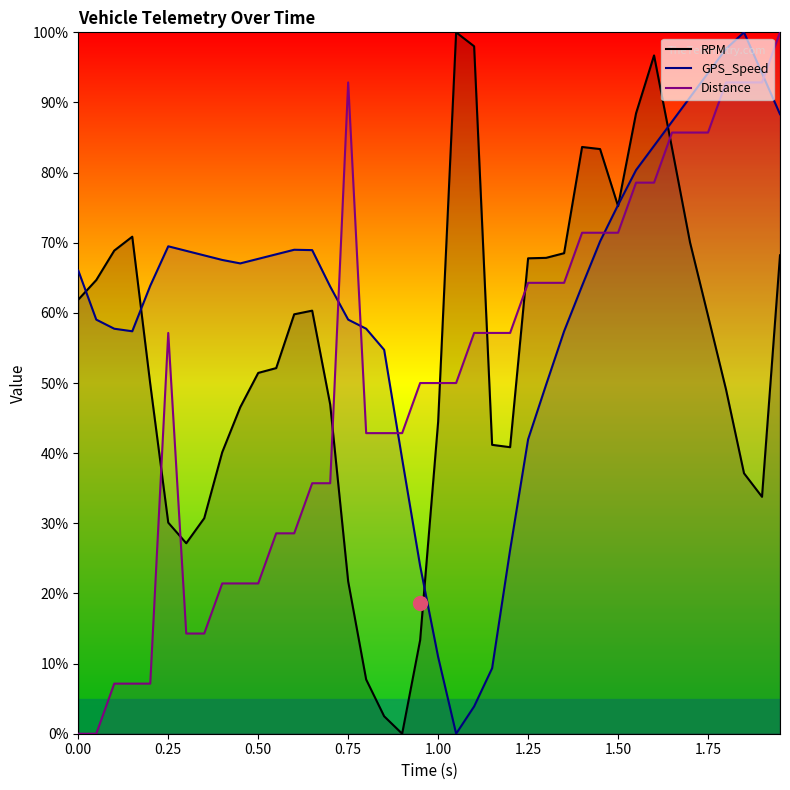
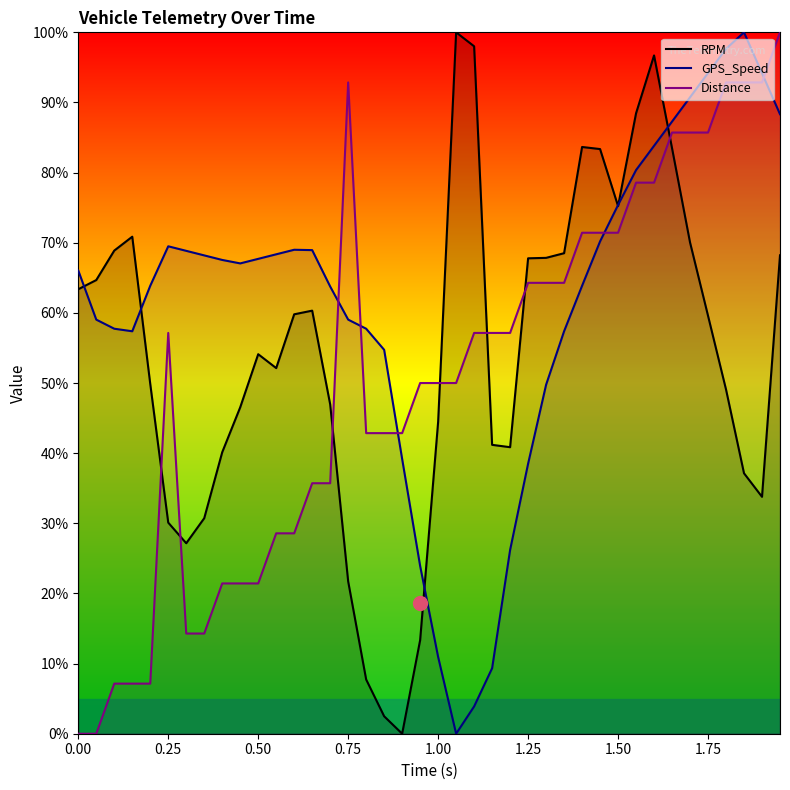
  {
    "RPM": {
-     "0.00": "62%",
+     "0.00": "63%",
      "0.25": "30%",
-     "0.50": "51%",
+     "0.50": "54%",
      "0.75": "22%",
      "1.00": "44%",
      "1.25": "68%",
      "1.75": "60%"
    },
    "GPS_Speed": {
      "0.00": "66%",
      "0.25": "69%",
      "0.50": "68%",
      "0.75": "59%",
      "1.00": "11%",
-     "1.25": "42%"
+     "1.25": "38%"
    },
    "Distance": {
      "0.25": "57%",
      "0.50": "21%",
      "0.75": "93%",
      "1.00": "50%",
      "1.25": "64%",
      "1.50": "71%",
      "1.75": "86%"
    }
  }
